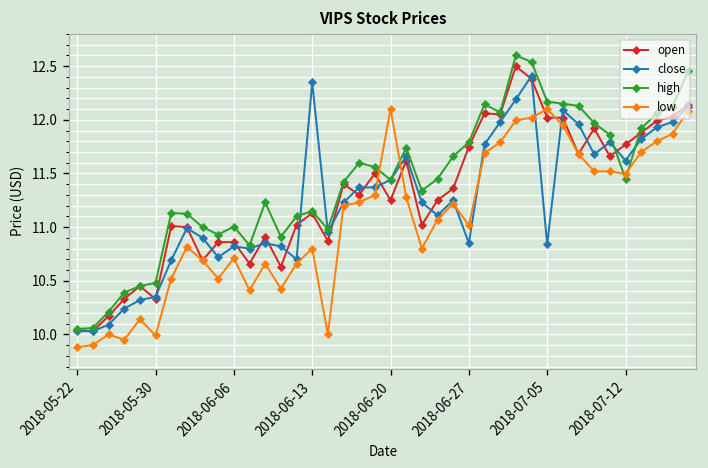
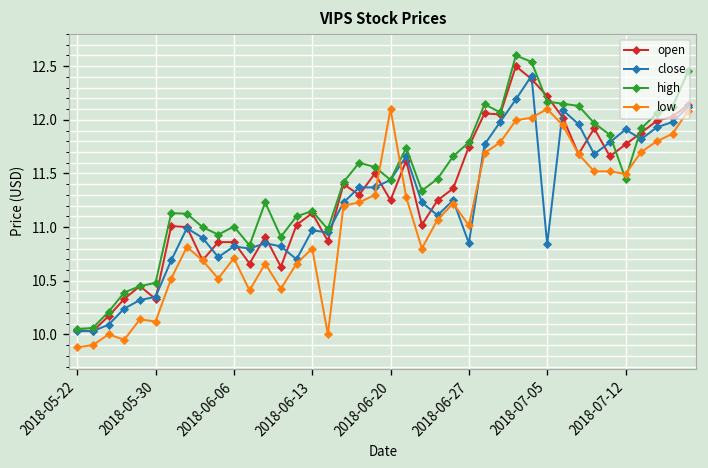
  {
    "open": {
      "2018-06-06": 10.9,
      "2018-06-20": 11.3,
      "2018-06-27": 11.8,
-     "2018-07-05": 12.0,
+     "2018-07-05": 12.2,
      "2018-07-12": 11.8
    },
    "close": {
      "2018-06-06": 10.8,
-     "2018-06-13": 12.4,
+     "2018-06-13": 11.0,
      "2018-06-27": 10.9,
      "2018-07-05": 10.8,
-     "2018-07-12": 11.6
+     "2018-07-12": 11.9
    },
    "high": {
      "2018-05-30": 10.5,
      "2018-06-06": 11.0,
      "2018-06-27": 11.8,
      "2018-07-05": 12.2,
      "2018-07-12": 11.5
    },
    "low": {
      "2018-05-22": 9.9,
-     "2018-05-30": 10.0,
+     "2018-05-30": 10.1,
      "2018-06-06": 10.7,
      "2018-06-13": 10.8,
      "2018-06-20": 12.1,
      "2018-06-27": 11.0,
      "2018-07-05": 12.1,
      "2018-07-12": 11.5
    }
  }
